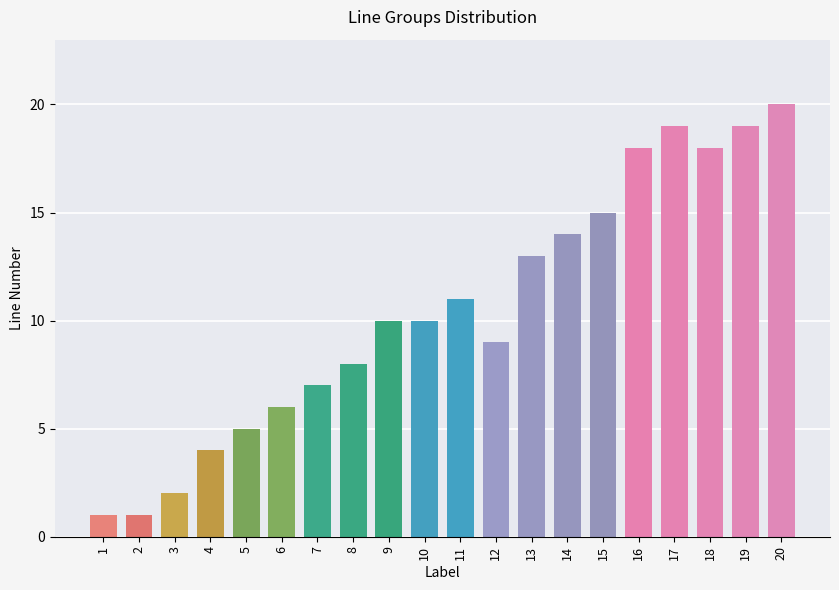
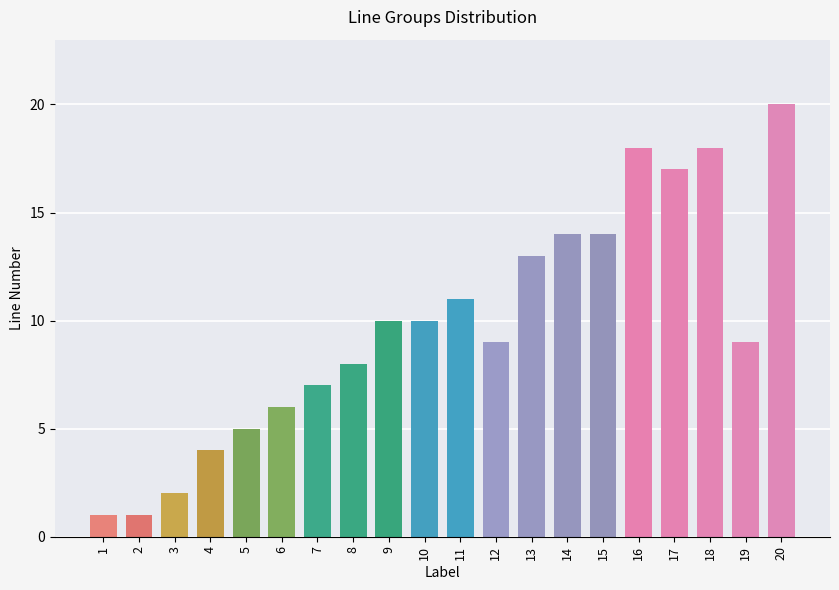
  {
    "1": 1,
    "2": 1,
    "3": 2,
    "4": 4,
    "5": 5,
    "6": 6,
    "7": 7,
    "8": 8,
    "9": 10,
    "10": 10,
    "11": 11,
    "12": 9,
    "13": 13,
    "14": 14,
-   "15": 15,
+   "15": 14,
    "16": 18,
-   "17": 19,
+   "17": 17,
    "18": 18,
-   "19": 19,
+   "19": 9,
    "20": 20
  }
